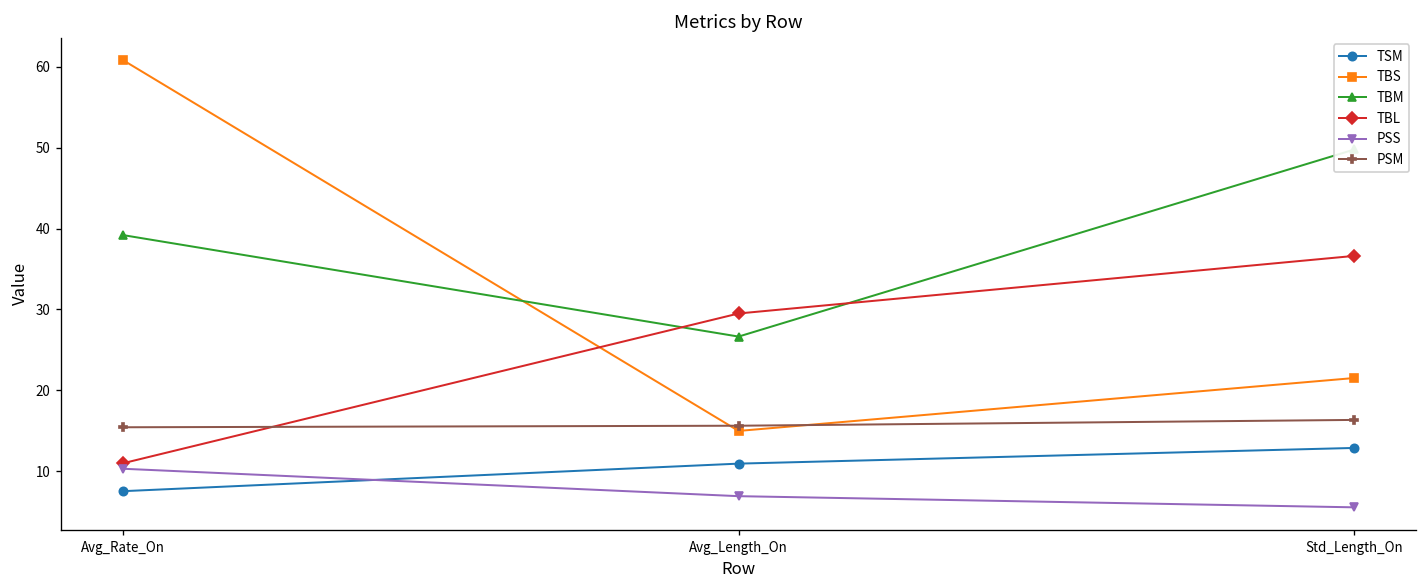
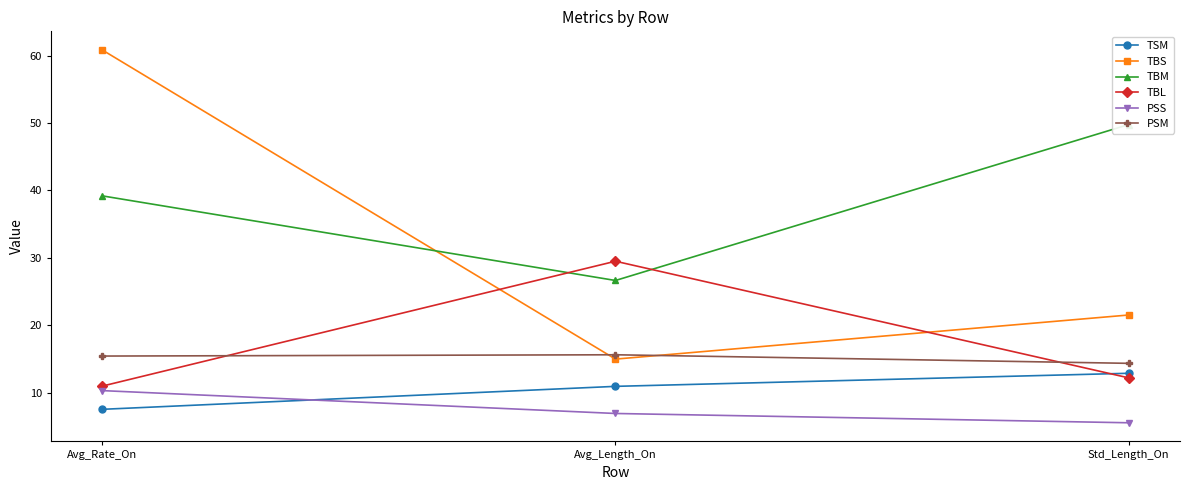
  {
    "TSM": {
      "Avg_Rate_On": 8,
      "Avg_Length_On": 11,
      "Std_Length_On": 13
    },
    "TBS": {
      "Avg_Rate_On": 61,
      "Avg_Length_On": 15,
      "Std_Length_On": 22
    },
    "TBM": {
      "Avg_Rate_On": 39,
      "Avg_Length_On": 27
    },
    "TBL": {
      "Avg_Rate_On": 11,
      "Avg_Length_On": 30,
-     "Std_Length_On": 37
+     "Std_Length_On": 12
    },
    "PSS": {
      "Avg_Rate_On": 10,
      "Avg_Length_On": 7,
      "Std_Length_On": 6
    },
    "PSM": {
      "Avg_Rate_On": 15,
      "Avg_Length_On": 16,
-     "Std_Length_On": 16
+     "Std_Length_On": 14
    }
  }
